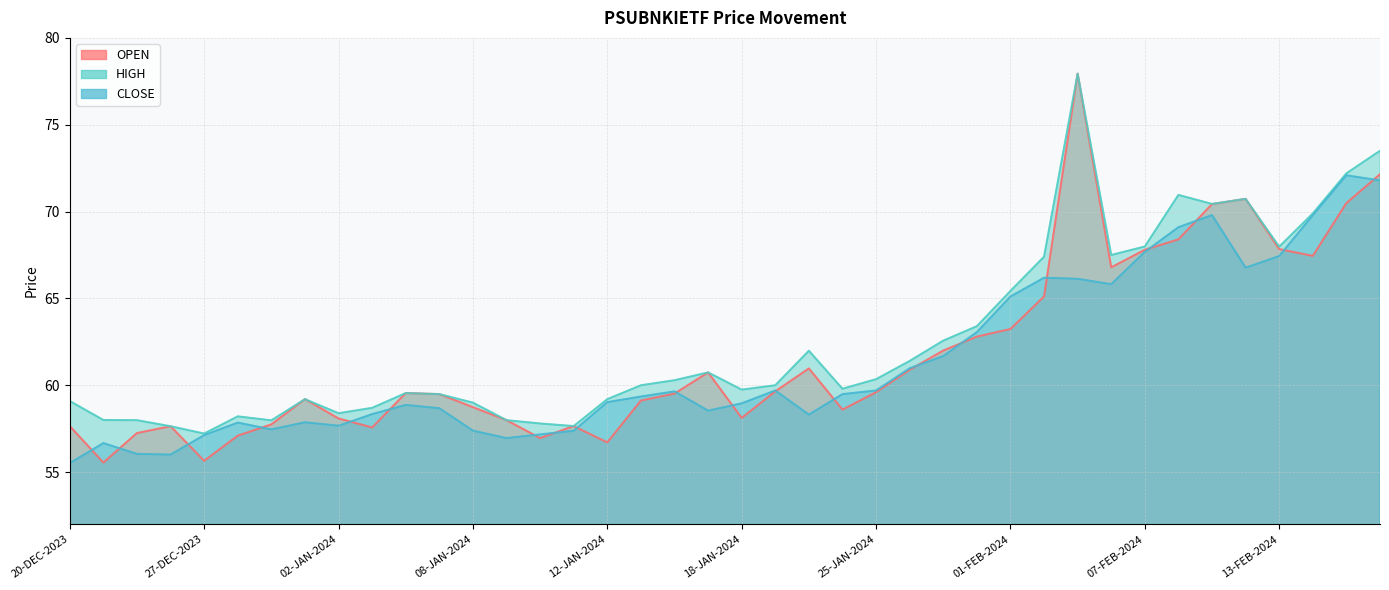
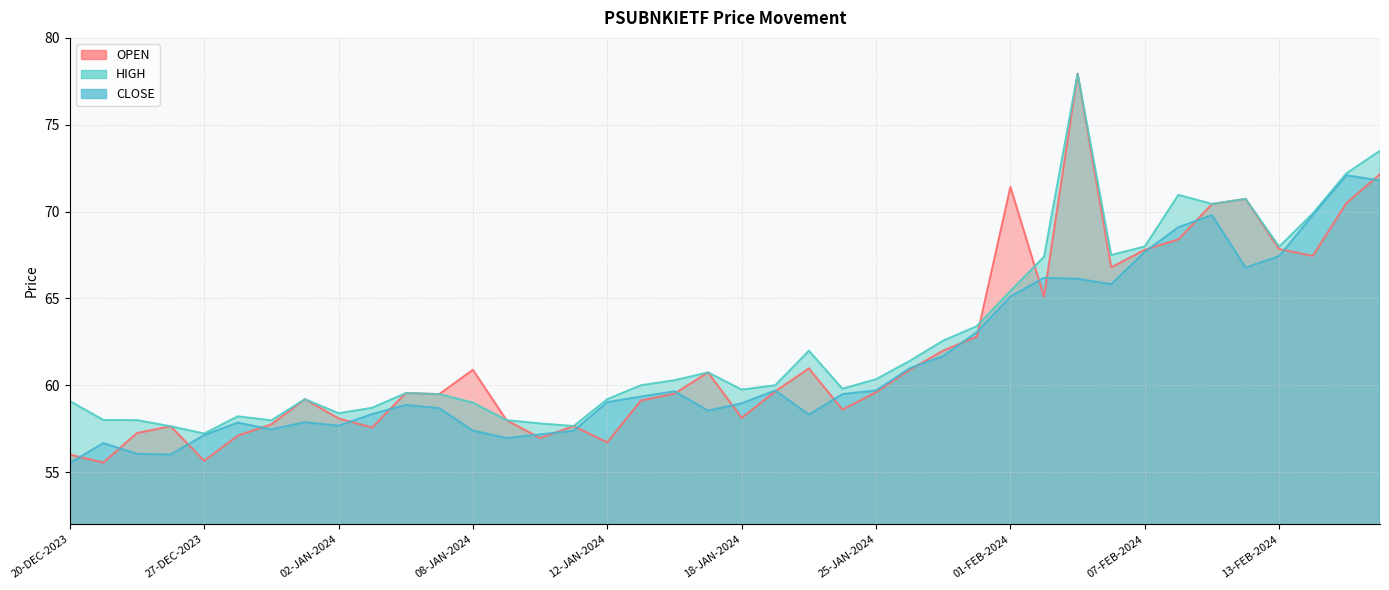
  {
    "OPEN": {
-     "20-DEC-2023": 57.7,
+     "20-DEC-2023": 56.0,
      "27-DEC-2023": 55.7,
      "02-JAN-2024": 58.1,
-     "08-JAN-2024": 58.7,
+     "08-JAN-2024": 60.9,
      "12-JAN-2024": 56.7,
      "18-JAN-2024": 58.1,
-     "01-FEB-2024": 63.2
+     "01-FEB-2024": 71.4
    }
  }
